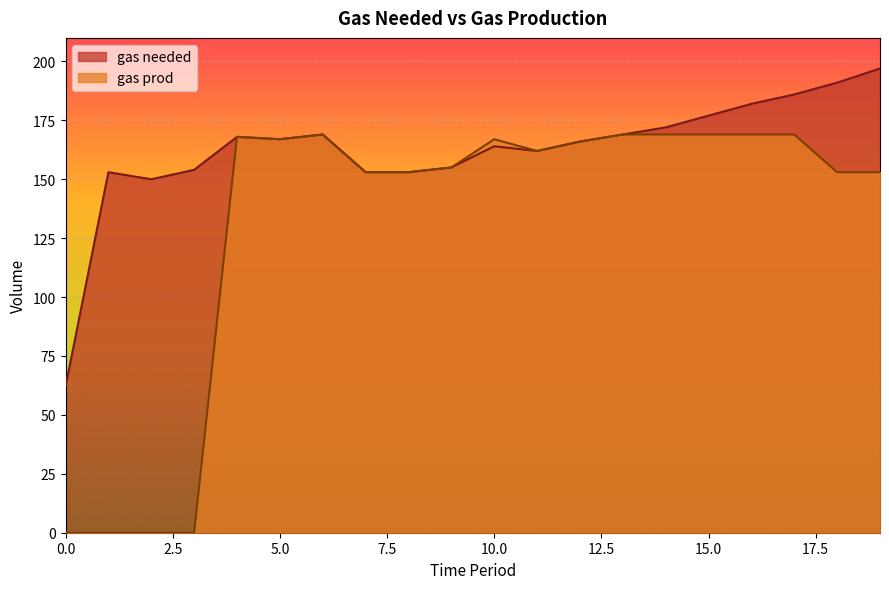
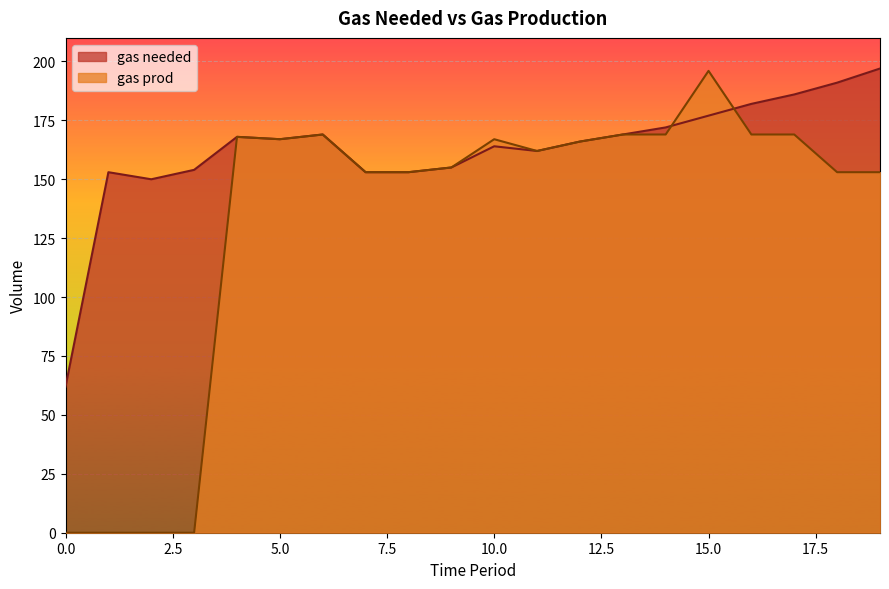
  {
    "gas needed": {
      "0.0": 62,
      "10.0": 164,
      "15.0": 177
    },
    "gas prod": {
      "0.0": 0,
      "10.0": 167,
-     "15.0": 169
+     "15.0": 196
    }
  }
